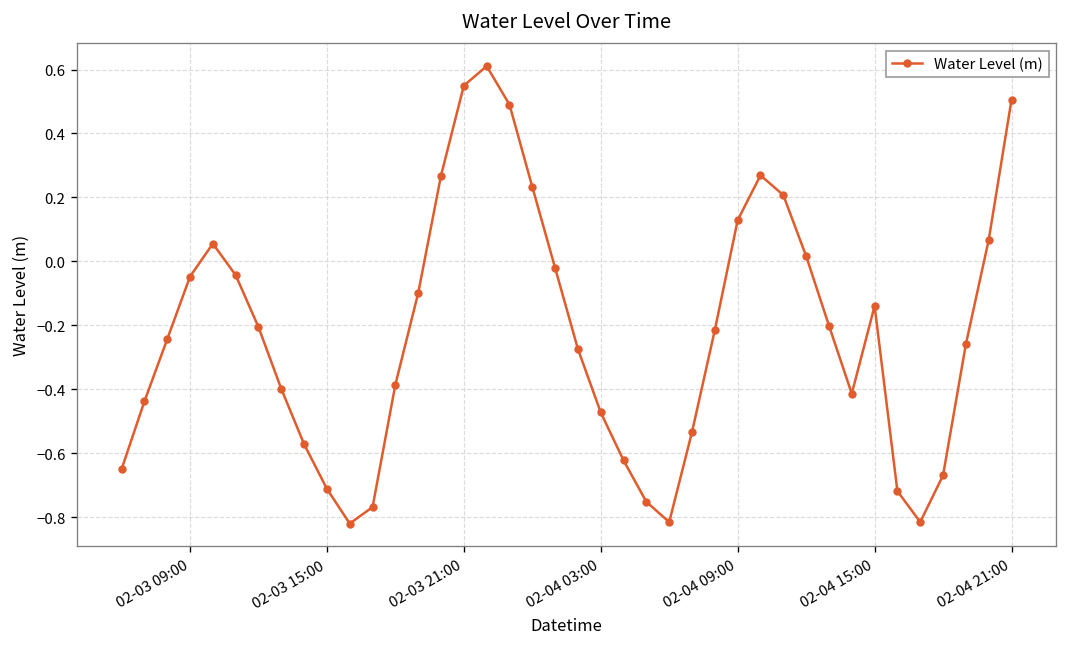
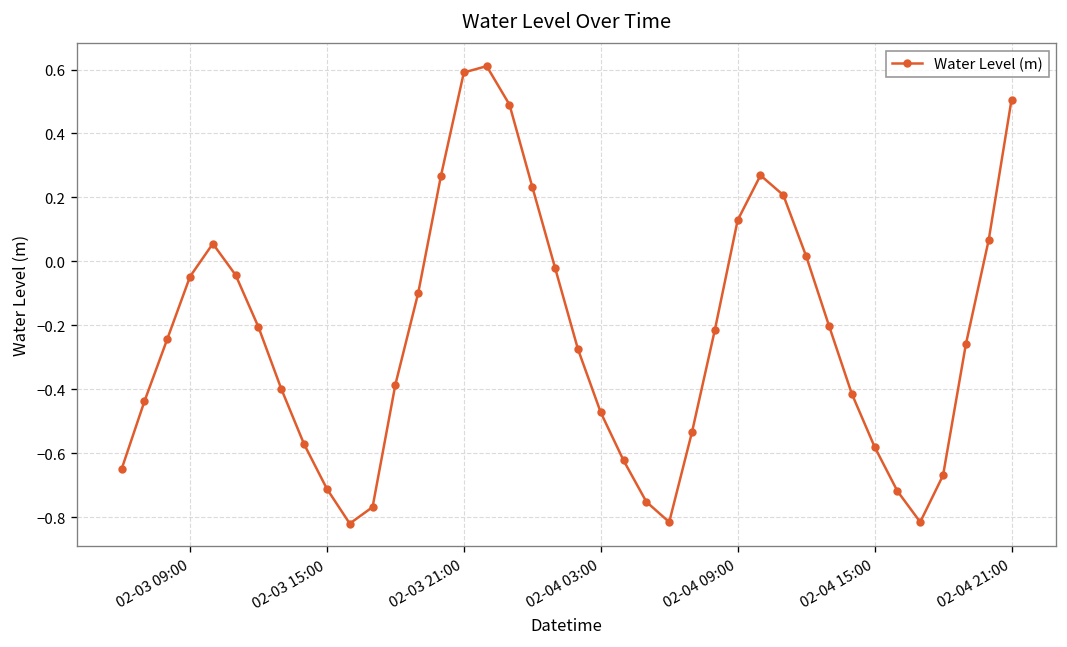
  {
    "02-03 09:00": -0.05,
    "02-03 15:00": -0.71,
-   "02-03 21:00": 0.55,
+   "02-03 21:00": 0.59,
    "02-04 03:00": -0.47,
    "02-04 09:00": 0.13,
-   "02-04 15:00": -0.14,
+   "02-04 15:00": -0.58,
    "02-04 21:00": 0.51
  }
